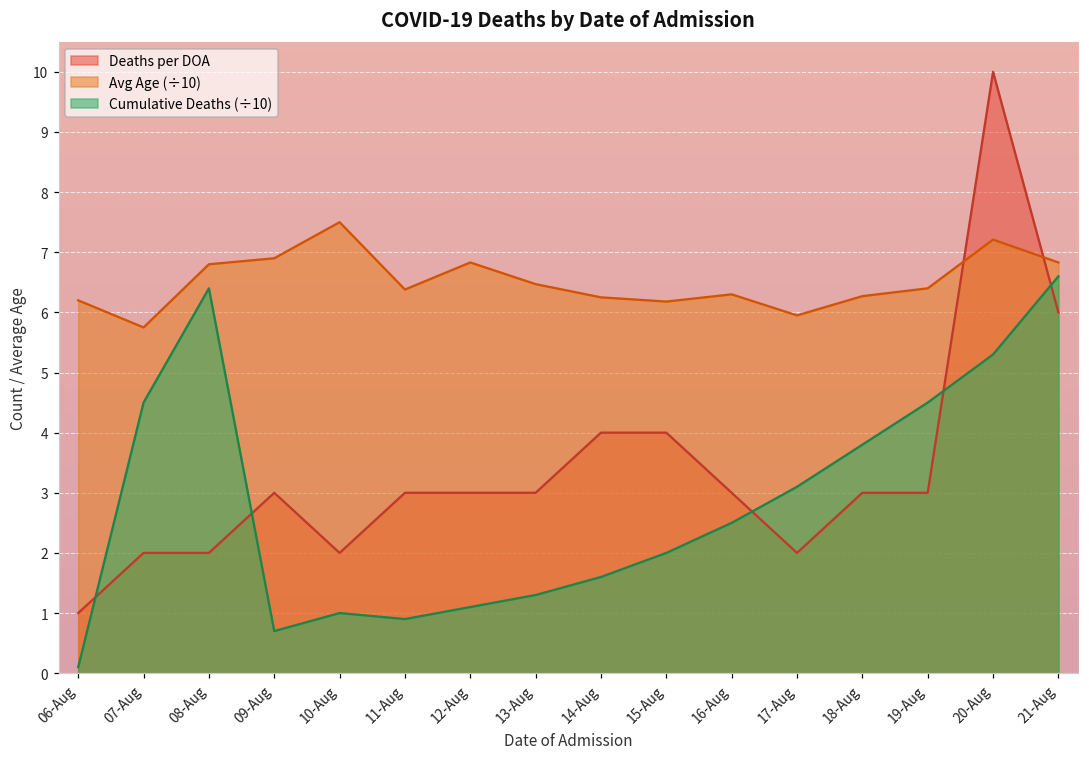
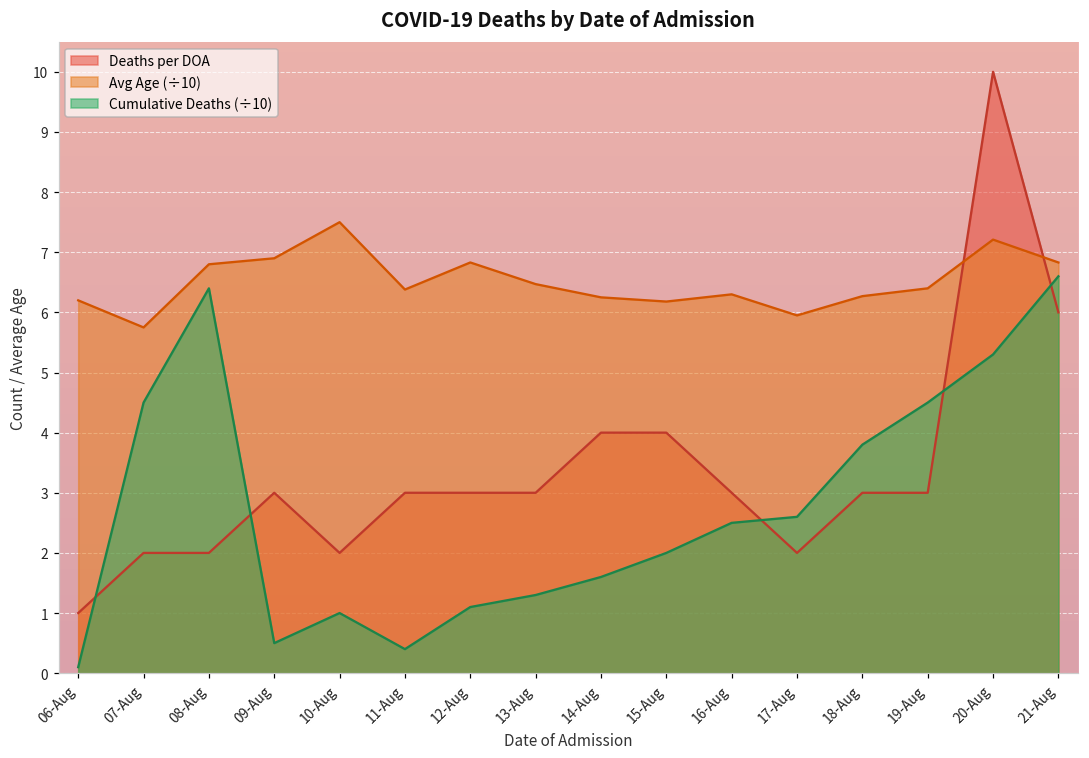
  {
    "Cumulative Deaths (÷10)": {
      "06-Aug": 0.1,
      "07-Aug": 4.5,
      "08-Aug": 6.4,
-     "09-Aug": 0.7,
+     "09-Aug": 0.5,
      "10-Aug": 1.0,
-     "11-Aug": 0.9,
+     "11-Aug": 0.4,
      "12-Aug": 1.1,
      "13-Aug": 1.3,
      "14-Aug": 1.6,
      "15-Aug": 2.0,
      "16-Aug": 2.5,
-     "17-Aug": 3.1,
+     "17-Aug": 2.6,
      "18-Aug": 3.8,
      "19-Aug": 4.5,
      "20-Aug": 5.3,
      "21-Aug": 6.6
    }
  }
